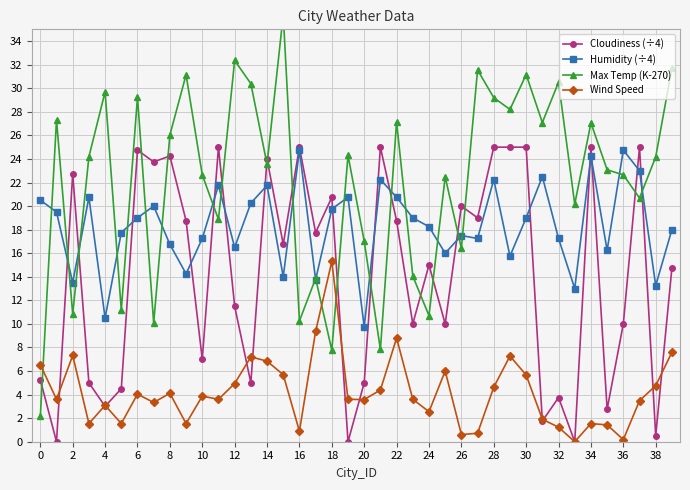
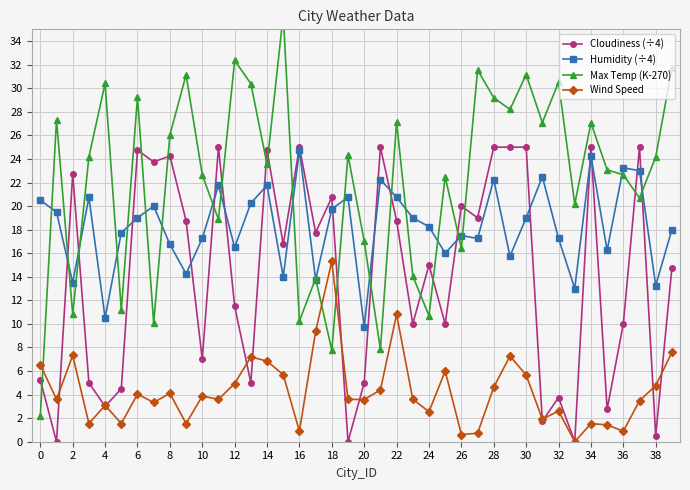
  {
    "Cloudiness (÷4)": {
      "0": 5.3,
      "2": 22.8,
      "6": 24.8,
      "8": 24.3,
      "10": 7.0,
      "12": 11.5,
-     "14": 24.0,
+     "14": 24.8,
      "16": 25.0,
      "18": 20.8,
      "20": 5.0,
      "22": 18.8,
      "24": 15.0,
      "26": 20.0,
      "28": 25.0,
      "30": 25.0,
      "32": 3.8,
      "34": 25.0,
      "36": 10.0,
      "38": 0.5
    },
    "Humidity (÷4)": {
      "0": 20.5,
      "2": 13.5,
      "4": 10.5,
      "6": 19.0,
      "8": 16.8,
      "10": 17.3,
      "12": 16.5,
      "14": 21.8,
      "16": 24.8,
      "18": 19.8,
      "20": 9.8,
      "22": 20.8,
      "24": 18.3,
      "26": 17.5,
      "28": 22.3,
      "30": 19.0,
      "32": 17.3,
      "34": 24.3,
-     "36": 24.8,
+     "36": 23.3,
      "38": 13.3
    },
    "Max Temp (K-270)": {
      "0": 2.1,
      "2": 10.8,
-     "4": 29.7,
+     "4": 30.4,
      "6": 29.3,
      "8": 26.0,
      "10": 22.6,
      "12": 32.4,
      "14": 23.5,
      "16": 10.3,
      "18": 7.8,
      "20": 17.0,
      "22": 27.1,
      "24": 10.7,
      "26": 16.4,
      "28": 29.2,
      "30": 31.2,
      "32": 30.5,
      "34": 27.1,
      "36": 22.6,
      "38": 24.2
    },
    "Wind Speed": {
      "0": 6.5,
      "2": 7.3,
      "6": 4.0,
      "8": 4.1,
      "10": 3.9,
      "12": 4.9,
      "14": 6.8,
      "16": 0.9,
      "18": 15.3,
      "20": 3.6,
-     "22": 8.8,
+     "22": 10.8,
      "24": 2.6,
      "26": 0.6,
      "28": 4.6,
      "30": 5.7,
-     "32": 1.2,
+     "32": 2.6,
      "34": 1.5,
-     "36": 0.2,
+     "36": 0.9,
      "38": 4.8
    }
  }
